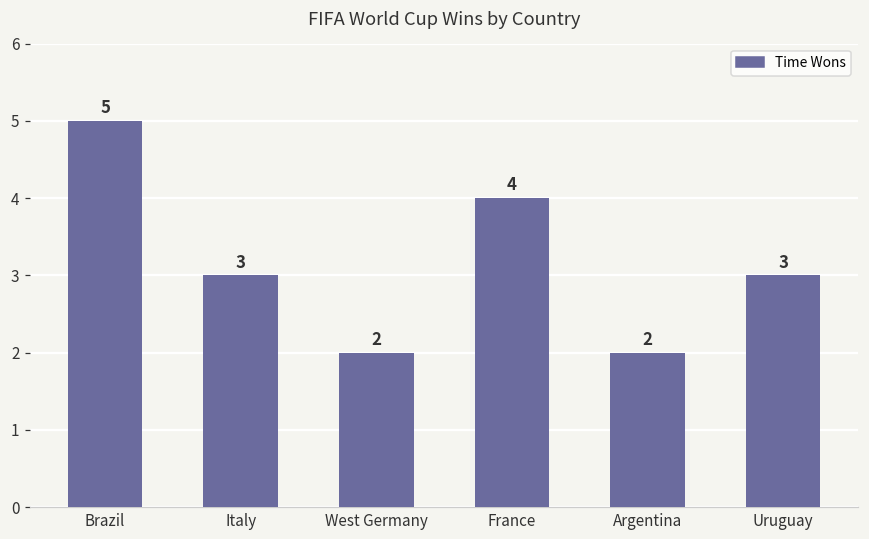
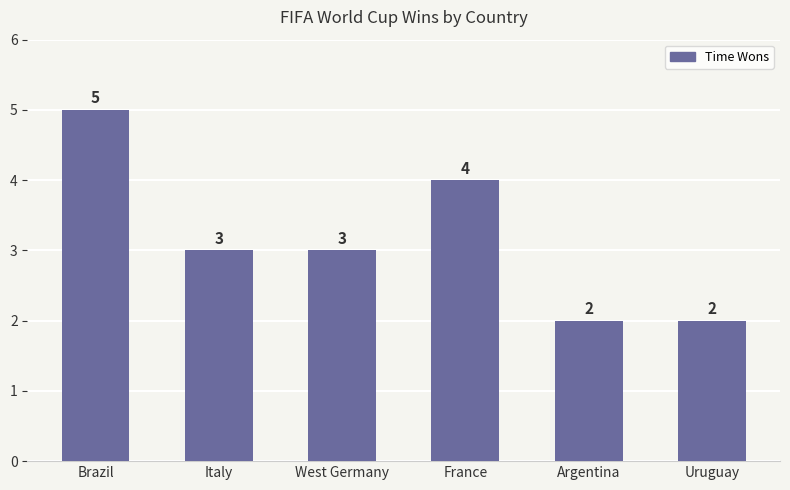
  {
    "Brazil": 5,
    "Italy": 3,
-   "West Germany": 2,
+   "West Germany": 3,
    "France": 4,
    "Argentina": 2,
-   "Uruguay": 3
+   "Uruguay": 2
  }
